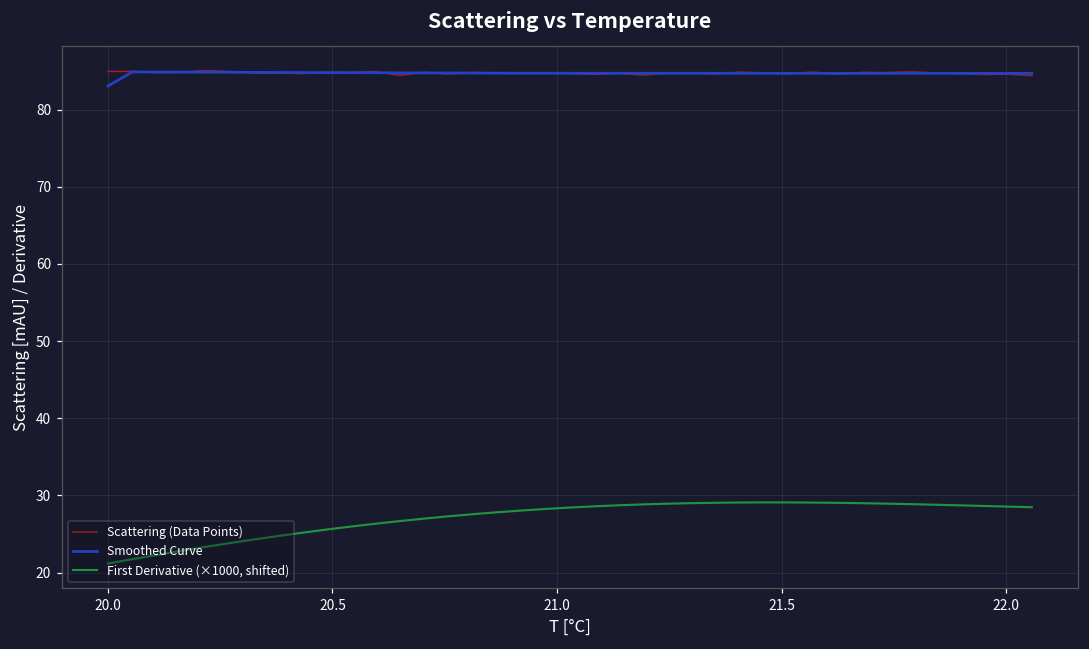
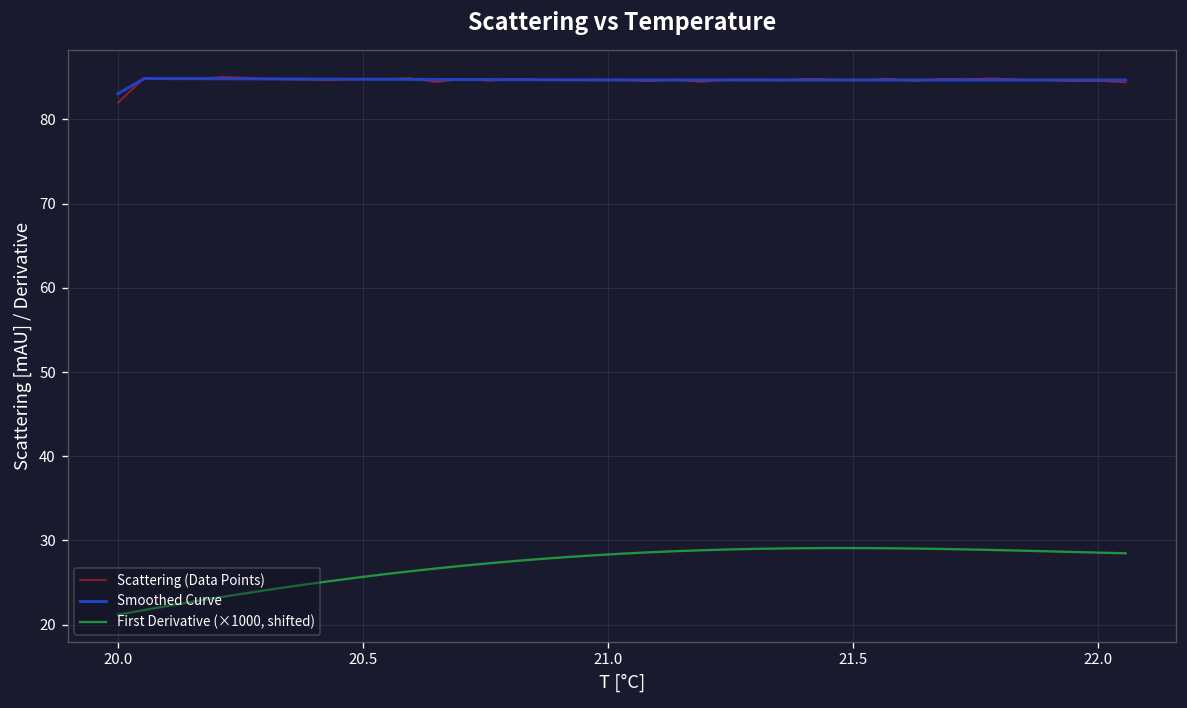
  {
    "Scattering (Data Points)": {
-     "20.0": 85
+     "20.0": 82
    },
    "Smoothed Curve": {
      "20.0": 83
    }
  }
